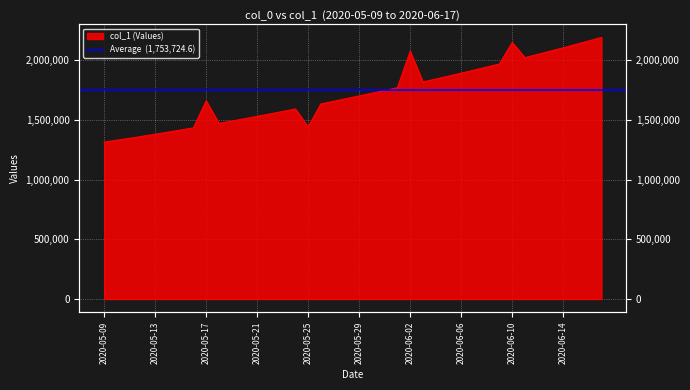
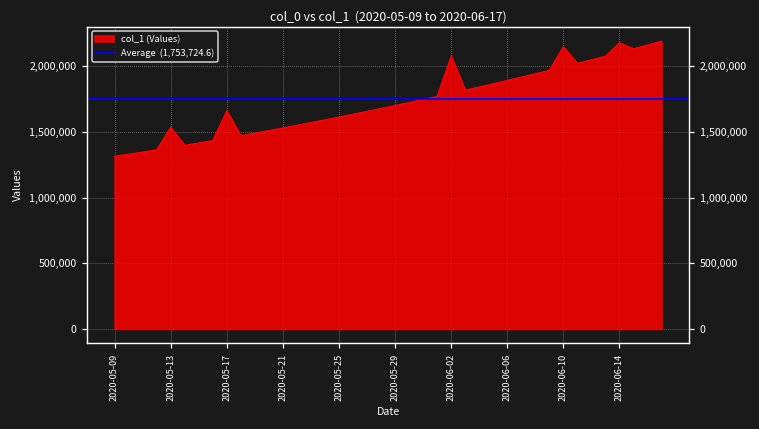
  {
    "2020-05-09": "1,320,000",
-   "2020-05-13": "1,380,000",
+   "2020-05-13": "1,540,000",
    "2020-05-17": "1,660,000",
    "2020-05-21": "1,530,000",
-   "2020-05-25": "1,440,000",
+   "2020-05-25": "1,610,000",
    "2020-05-29": "1,700,000",
    "2020-06-02": "2,080,000",
    "2020-06-06": "1,890,000",
    "2020-06-10": "2,150,000",
-   "2020-06-14": "2,110,000"
+   "2020-06-14": "2,180,000"
  }
